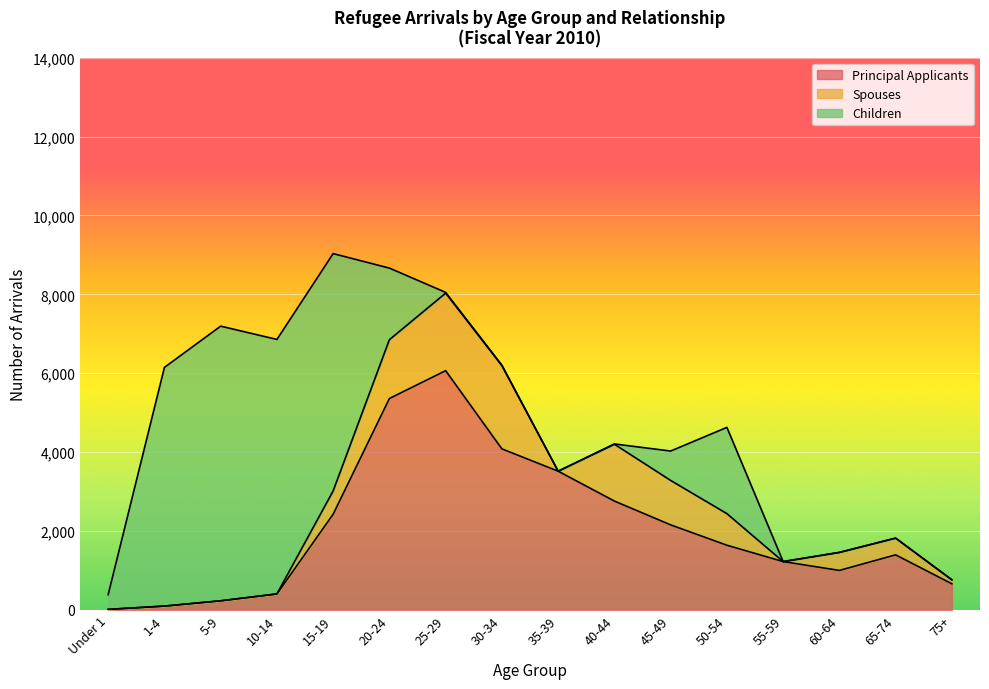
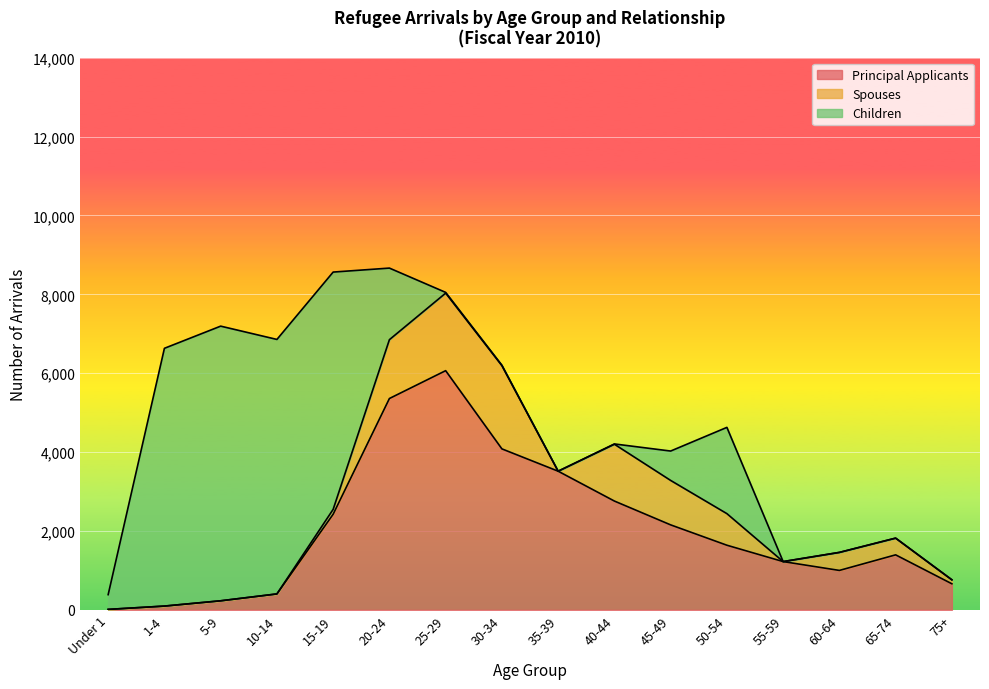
  {
    "Principal Applicants": {
      "15-19": "2,400",
      "20-24": "5,400",
      "25-29": "6,100",
      "30-34": "4,100",
      "40-44": "2,800",
      "45-49": "2,200",
      "50-54": "1,600",
      "60-64": "1,000",
      "65-74": "1,400",
      "75+": "700"
    },
    "Spouses": {
-     "15-19": "600",
+     "15-19": "100",
      "20-24": "1,500",
      "45-49": "1,100",
      "50-54": "800"
    },
    "Children": {
      "Under 1": "400",
-     "1-4": "6,100",
+     "1-4": "6,500",
      "5-9": "7,000",
      "10-14": "6,500",
      "15-19": "6,000",
      "20-24": "1,800",
      "45-49": "700",
      "50-54": "2,200"
    }
  }
